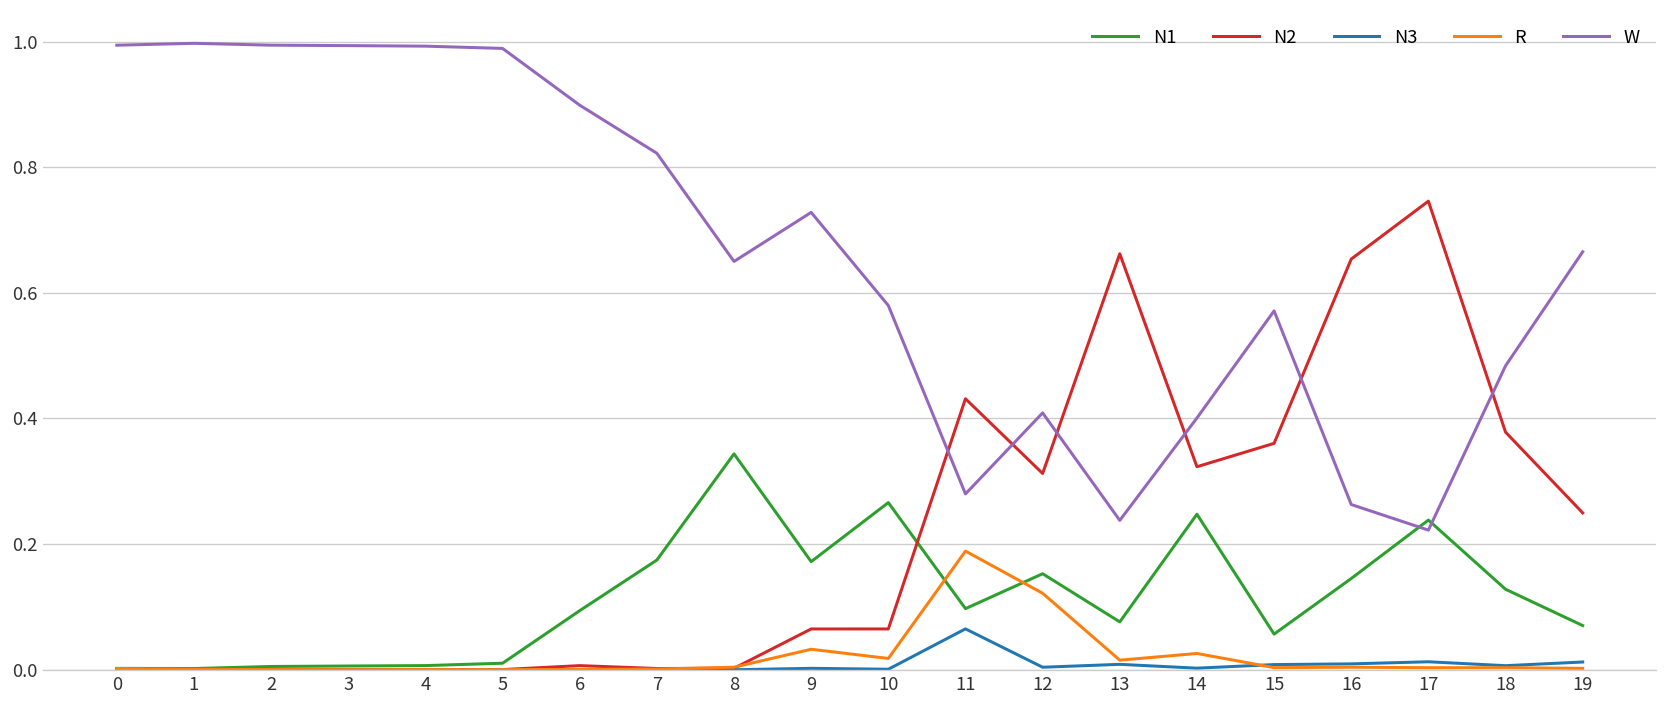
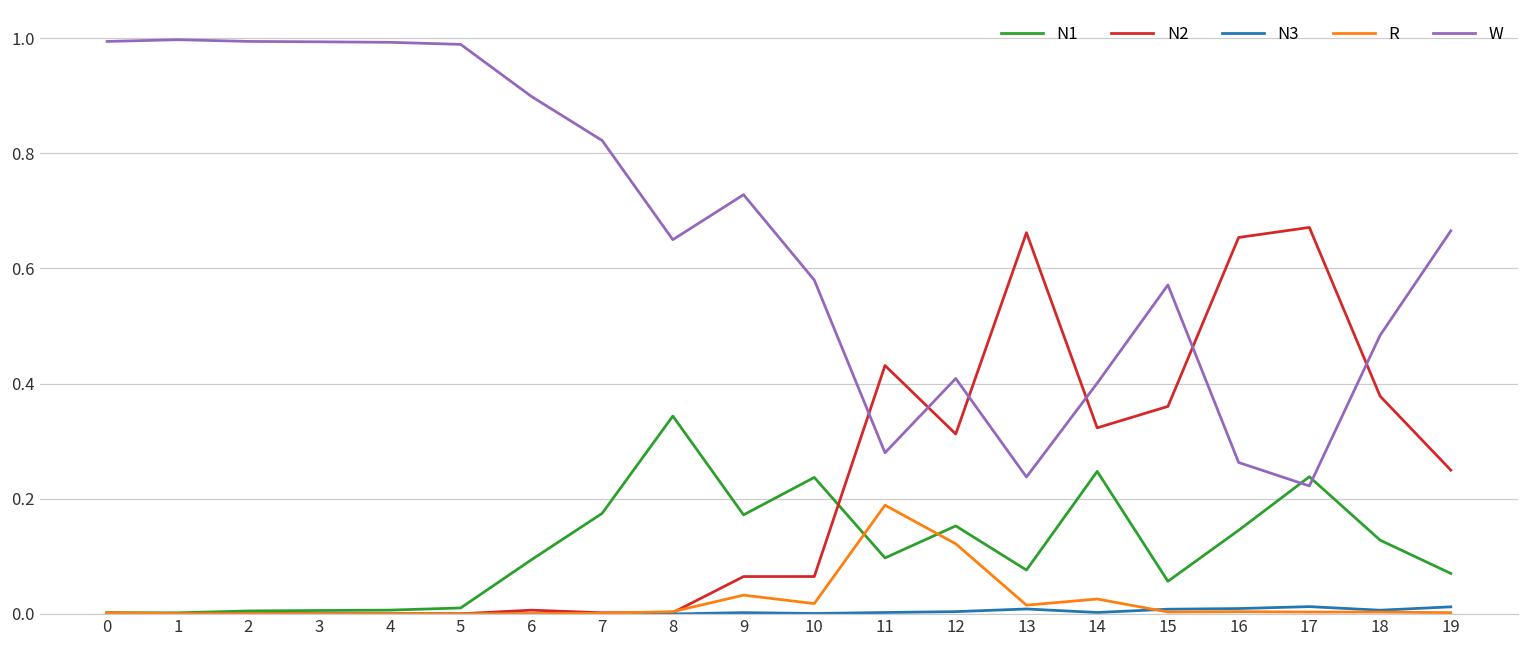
  {
    "N1": {
      "3": 0.01,
      "4": 0.01,
      "5": 0.01,
      "6": 0.09,
      "7": 0.17,
      "8": 0.34,
      "9": 0.17,
-     "10": 0.27,
+     "10": 0.24,
      "11": 0.10,
      "12": 0.15,
      "13": 0.08,
      "14": 0.25,
      "15": 0.06,
      "16": 0.15,
      "17": 0.24,
      "18": 0.13,
      "19": 0.07
    },
    "N2": {
      "6": 0.01,
      "9": 0.06,
      "10": 0.06,
      "11": 0.43,
      "12": 0.31,
      "13": 0.66,
      "14": 0.32,
      "15": 0.36,
      "16": 0.65,
-     "17": 0.75,
+     "17": 0.67,
      "18": 0.38,
      "19": 0.25
    },
    "N3": {
      "9": 0.00,
      "10": 0.00,
-     "11": 0.07,
+     "11": 0.00,
      "12": 0.00,
      "13": 0.01,
      "14": 0.00,
      "15": 0.01,
      "16": 0.01,
      "17": 0.01,
      "19": 0.01
    },
    "R": {
      "9": 0.03,
      "10": 0.02,
      "11": 0.19,
      "12": 0.12,
      "13": 0.02,
      "14": 0.03,
      "15": 0.00,
      "16": 0.00,
      "17": 0.00,
      "19": 0.00
    },
    "W": {
      "0": 0.99,
      "1": 1.00,
      "2": 0.99,
      "3": 0.99,
      "4": 0.99,
      "5": 0.99,
      "6": 0.90,
      "7": 0.82,
      "8": 0.65,
      "9": 0.73,
      "10": 0.58,
      "11": 0.28,
      "12": 0.41,
      "13": 0.24,
      "14": 0.40,
      "15": 0.57,
      "16": 0.26,
      "17": 0.22,
      "18": 0.48,
      "19": 0.67
    }
  }
